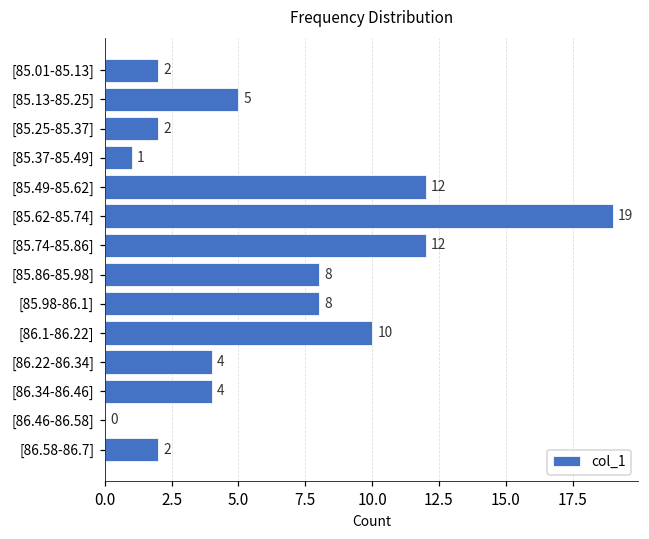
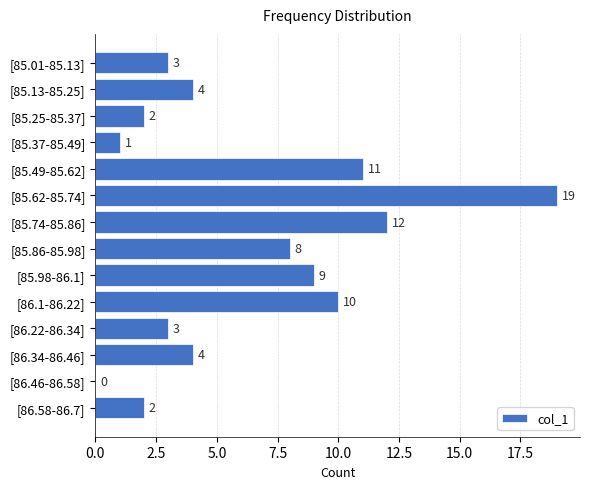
  {
-   "[85.01-85.13]": 2,
-   "[85.13-85.25]": 5,
+   "[85.01-85.13]": 3,
+   "[85.13-85.25]": 4,
    "[85.25-85.37]": 2,
    "[85.37-85.49]": 1,
-   "[85.49-85.62]": 12,
+   "[85.49-85.62]": 11,
    "[85.62-85.74]": 19,
    "[85.74-85.86]": 12,
    "[85.86-85.98]": 8,
-   "[85.98-86.1]": 8,
+   "[85.98-86.1]": 9,
    "[86.1-86.22]": 10,
-   "[86.22-86.34]": 4,
+   "[86.22-86.34]": 3,
    "[86.34-86.46]": 4,
    "[86.46-86.58]": 0,
    "[86.58-86.7]": 2
  }
